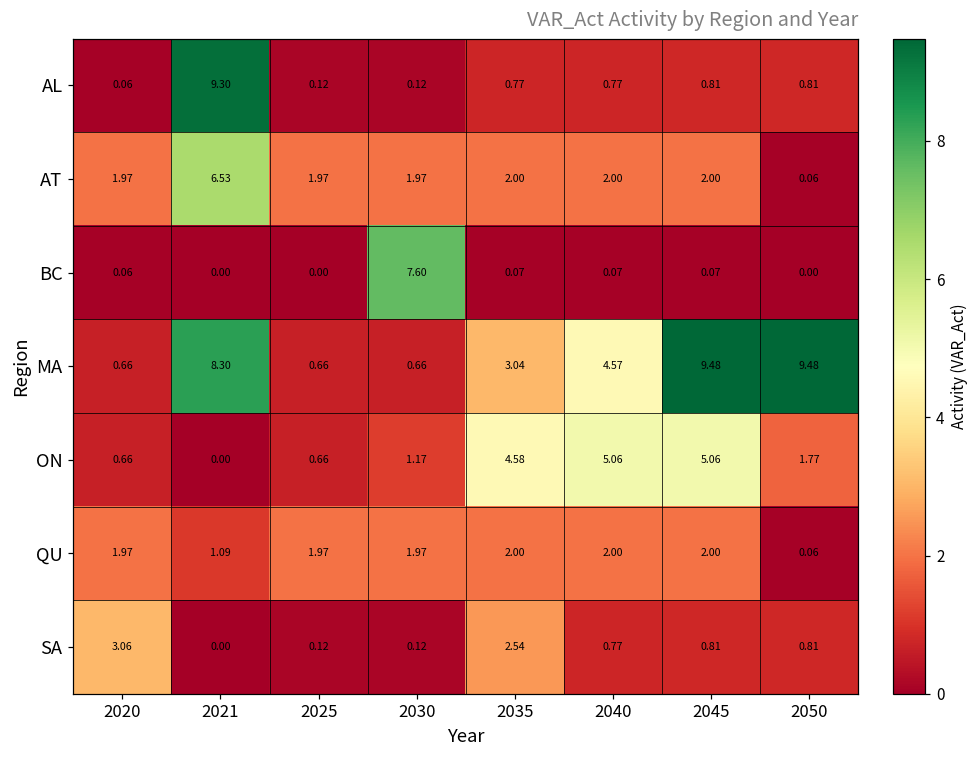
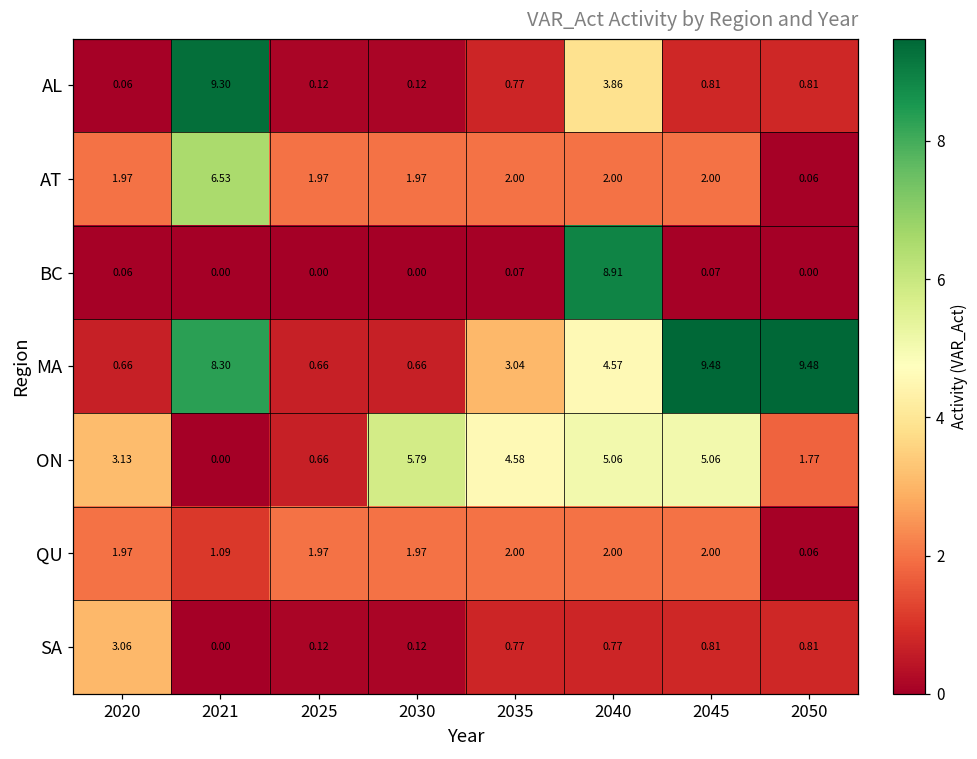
  {
    "AL": {
      "2020": 0.06,
      "2021": 9.30,
      "2025": 0.12,
      "2030": 0.12,
      "2035": 0.77,
-     "2040": 0.77,
+     "2040": 3.86,
      "2045": 0.81,
      "2050": 0.81
    },
    "AT": {
      "2020": 1.97,
      "2021": 6.53,
      "2025": 1.97,
      "2030": 1.97,
      "2035": 2.00,
      "2040": 2.00,
      "2045": 2.00,
      "2050": 0.06
    },
    "BC": {
      "2020": 0.06,
      "2021": 0.00,
      "2025": 0.00,
-     "2030": 7.60,
+     "2030": 0.00,
      "2035": 0.07,
-     "2040": 0.07,
+     "2040": 8.91,
      "2045": 0.07,
      "2050": 0.00
    },
    "MA": {
      "2020": 0.66,
      "2021": 8.30,
      "2025": 0.66,
      "2030": 0.66,
      "2035": 3.04,
      "2040": 4.57,
      "2045": 9.48,
      "2050": 9.48
    },
    "ON": {
-     "2020": 0.66,
+     "2020": 3.13,
      "2021": 0.00,
      "2025": 0.66,
-     "2030": 1.17,
+     "2030": 5.79,
      "2035": 4.58,
      "2040": 5.06,
      "2045": 5.06,
      "2050": 1.77
    },
    "QU": {
      "2020": 1.97,
      "2021": 1.09,
      "2025": 1.97,
      "2030": 1.97,
      "2035": 2.00,
      "2040": 2.00,
      "2045": 2.00,
      "2050": 0.06
    },
    "SA": {
      "2020": 3.06,
      "2021": 0.00,
      "2025": 0.12,
      "2030": 0.12,
-     "2035": 2.54,
+     "2035": 0.77,
      "2040": 0.77,
      "2045": 0.81,
      "2050": 0.81
    }
  }
